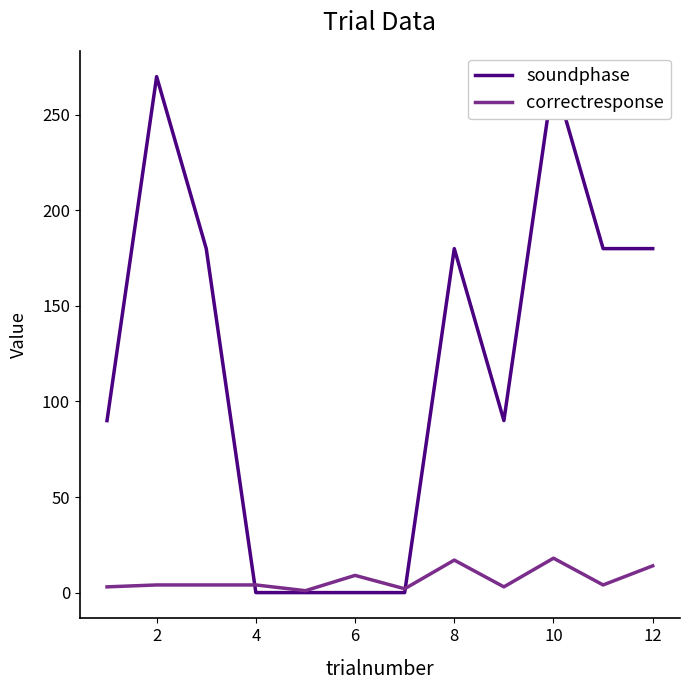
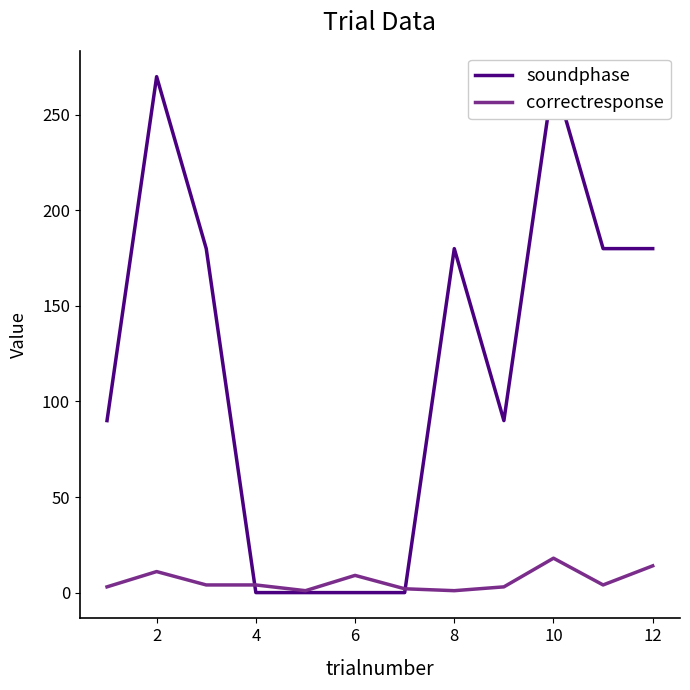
  {
    "soundphase": {
      "2": 270,
      "4": 0,
      "6": 0,
      "8": 180,
      "12": 180
    },
    "correctresponse": {
-     "2": 4,
+     "2": 11,
      "4": 4,
      "6": 9,
-     "8": 17,
+     "8": 1,
      "10": 18,
      "12": 14
    }
  }
